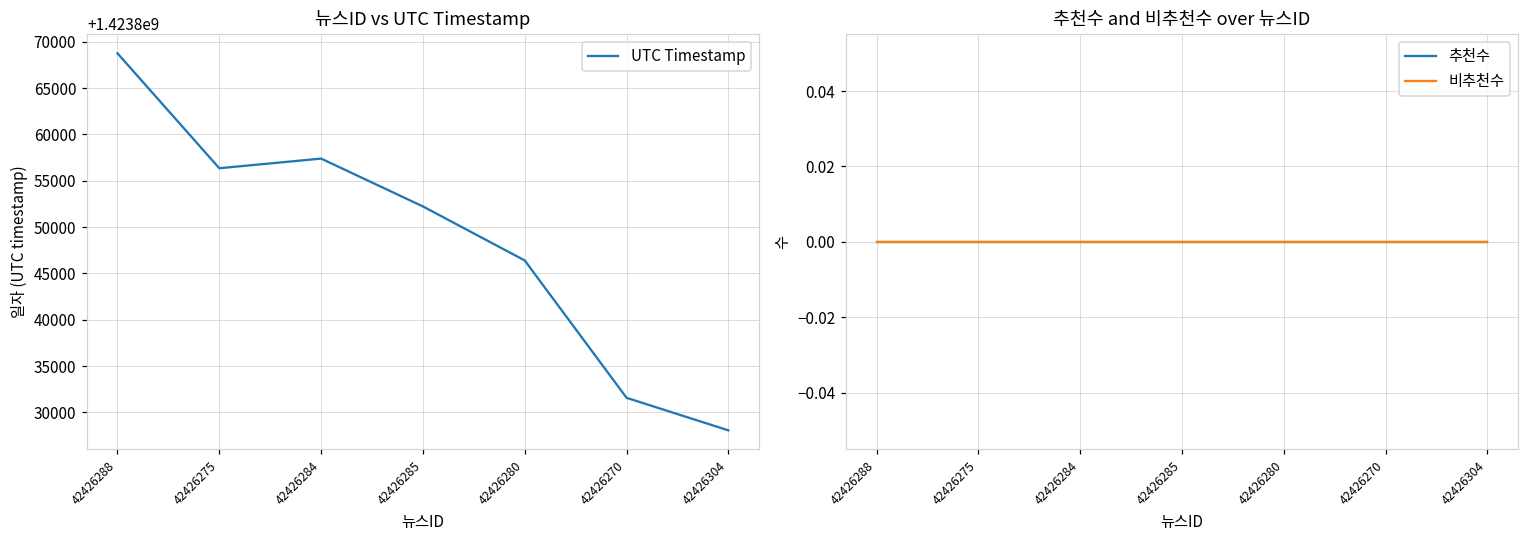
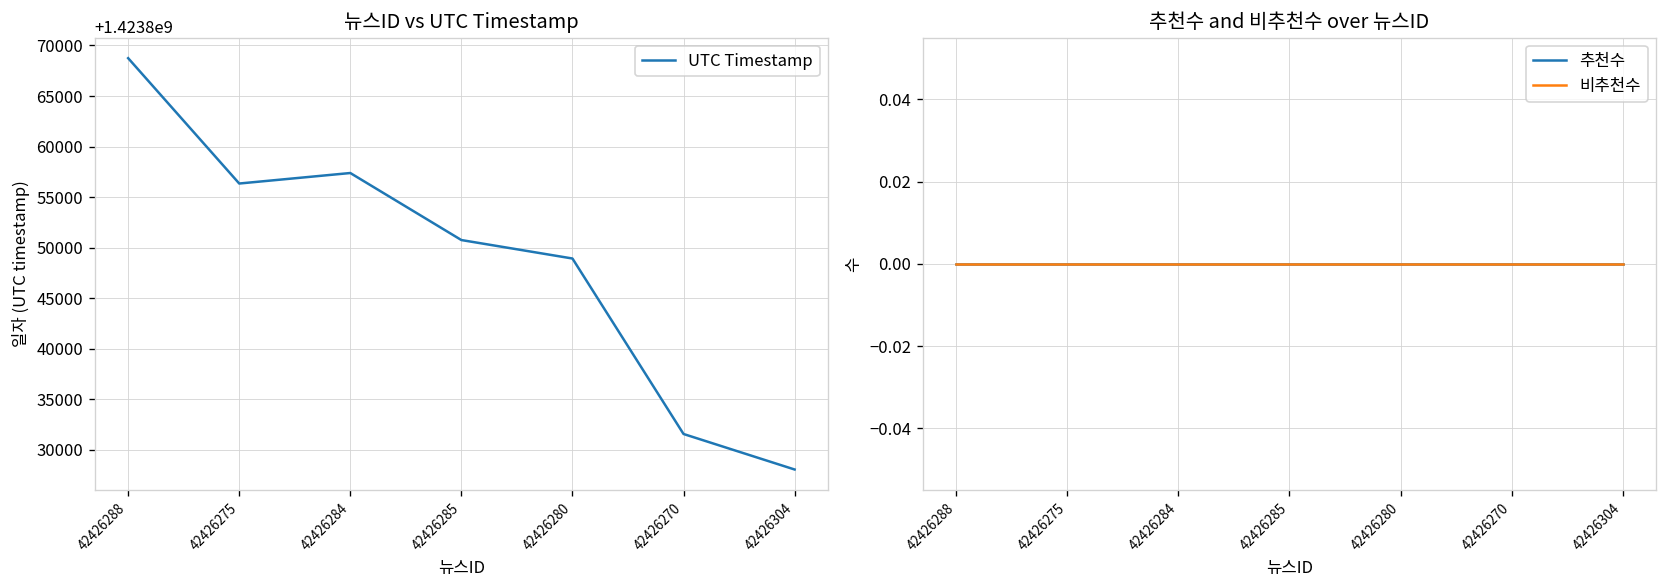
  {
    "뉴스ID vs UTC Timestamp": {
      "42426288": 1423869000,
      "42426275": 1423856000,
      "42426284": 1423857000,
-     "42426285": 1423852000,
-     "42426280": 1423846000,
+     "42426285": 1423851000,
+     "42426280": 1423849000,
      "42426270": 1423832000,
      "42426304": 1423828000
    },
    "추천수 and 비추천수 over 뉴스ID": {
      "42426288": 0.000,
      "42426275": 0.000,
      "42426284": 0.000,
      "42426285": 0.000,
      "42426280": 0.000,
      "42426270": 0.000,
      "42426304": 0.000
    }
  }
